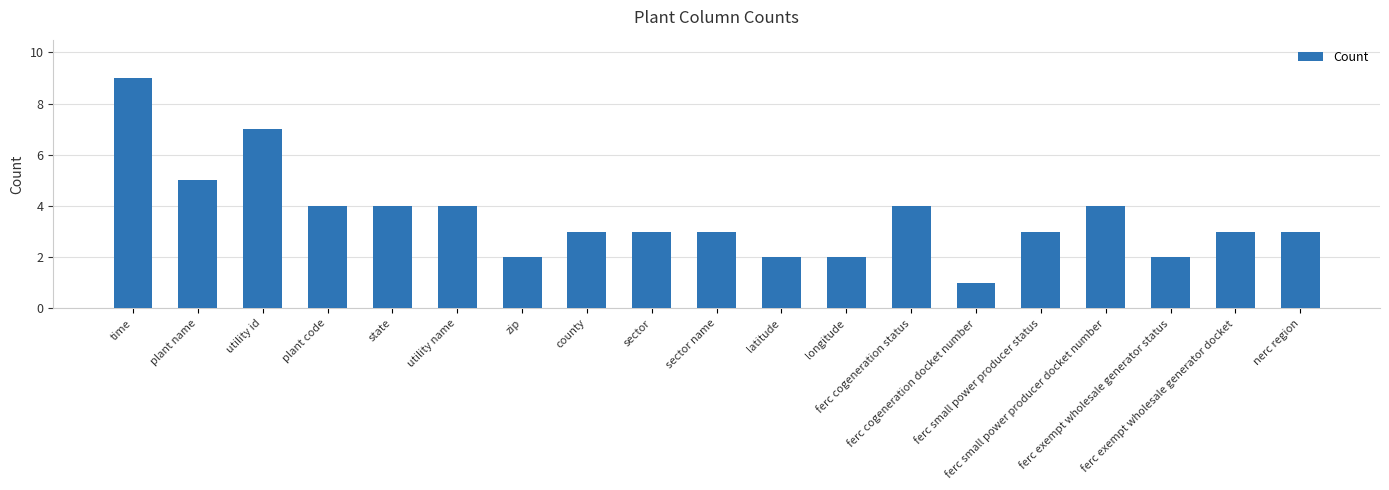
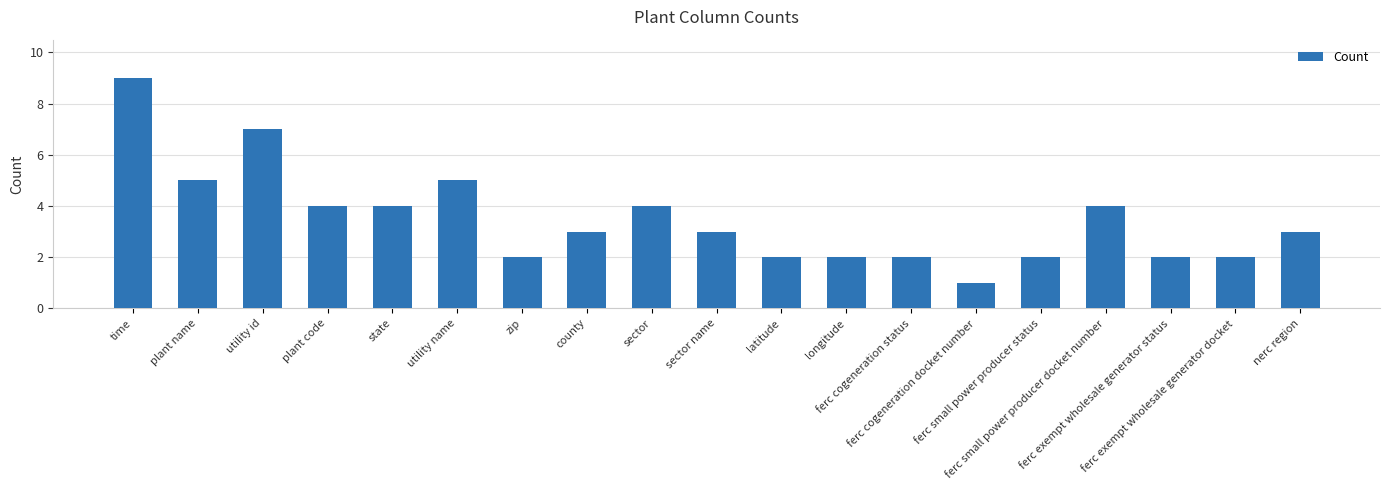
  {
    "time": 9,
    "plant name": 5,
    "utility id": 7,
    "plant code": 4,
    "state": 4,
-   "utility name": 4,
+   "utility name": 5,
    "zip": 2,
    "county": 3,
-   "sector": 3,
+   "sector": 4,
    "sector name": 3,
    "latitude": 2,
    "longitude": 2,
-   "ferc cogeneration status": 4,
+   "ferc cogeneration status": 2,
    "ferc cogeneration docket number": 1,
-   "ferc small power producer status": 3,
+   "ferc small power producer status": 2,
    "ferc small power producer docket number": 4,
    "ferc exempt wholesale generator status": 2,
-   "ferc exempt wholesale generator docket": 3,
+   "ferc exempt wholesale generator docket": 2,
    "nerc region": 3
  }
